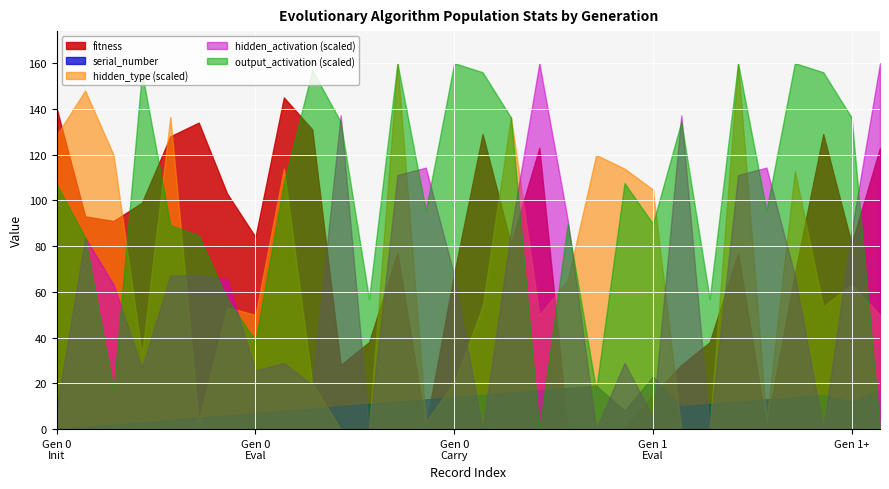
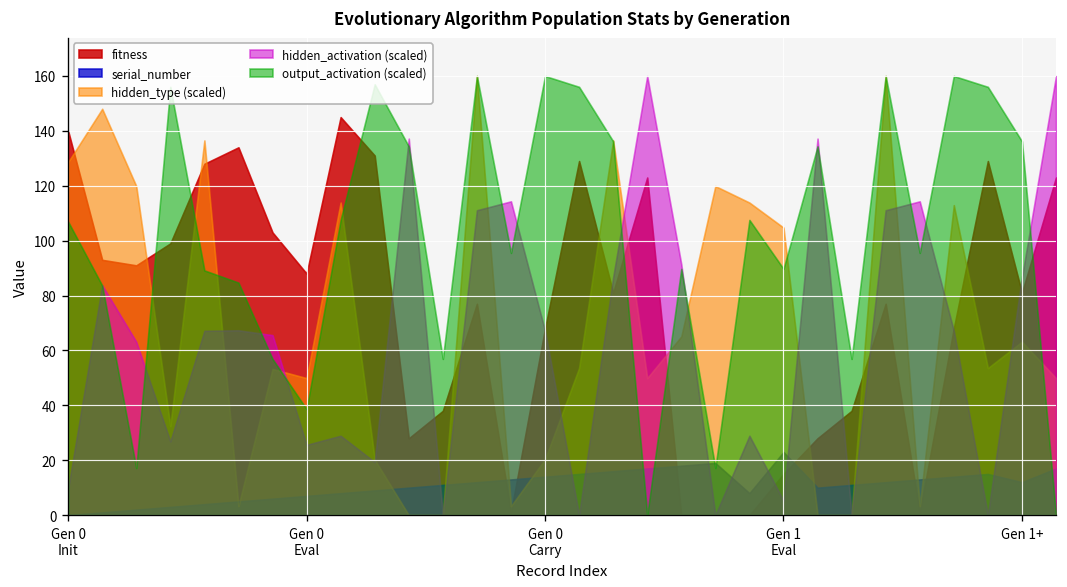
  {
    "fitness": {
      "Gen 0 Init": 140,
-     "Gen 0 Eval": 84,
+     "Gen 0 Eval": 88,
      "Gen 1 Eval": 15,
      "Gen 1+": 81
    },
    "serial_number": {
      "Gen 0 Init": 0,
      "Gen 0 Eval": 7,
      "Gen 0 Carry": 14,
      "Gen 1 Eval": 23,
      "Gen 1+": 12
    },
    "hidden_type (scaled)": {
      "Gen 0 Init": 129,
      "Gen 0 Eval": 50,
      "Gen 0 Carry": 20,
      "Gen 1 Eval": 105,
      "Gen 1+": 63
    },
    "hidden_activation (scaled)": {
      "Gen 0 Init": 10,
      "Gen 0 Eval": 26,
      "Gen 1 Eval": 5,
      "Gen 1+": 87
    },
    "output_activation (scaled)": {
      "Gen 0 Init": 107,
      "Gen 0 Eval": 39,
      "Gen 0 Carry": 160,
      "Gen 1 Eval": 90,
      "Gen 1+": 136
    }
  }
